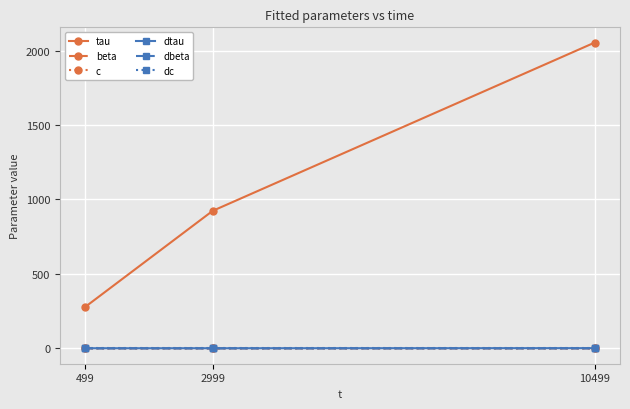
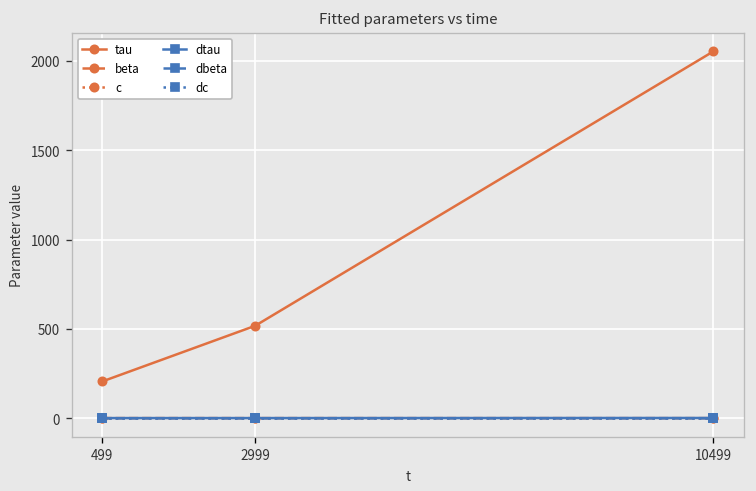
  {
    "tau": {
-     "499": 280,
-     "2999": 920,
+     "499": 210,
+     "2999": 520,
      "10499": 2050
    },
    "dc": {
      "499": 0,
      "2999": 0,
      "10499": 0
    }
  }
